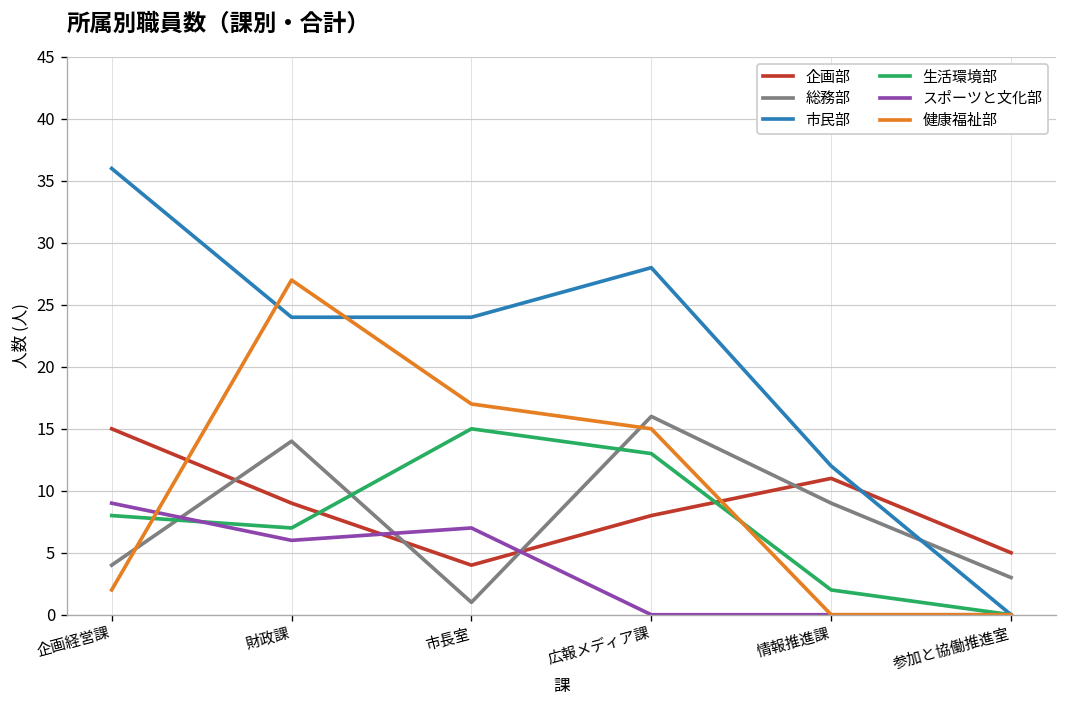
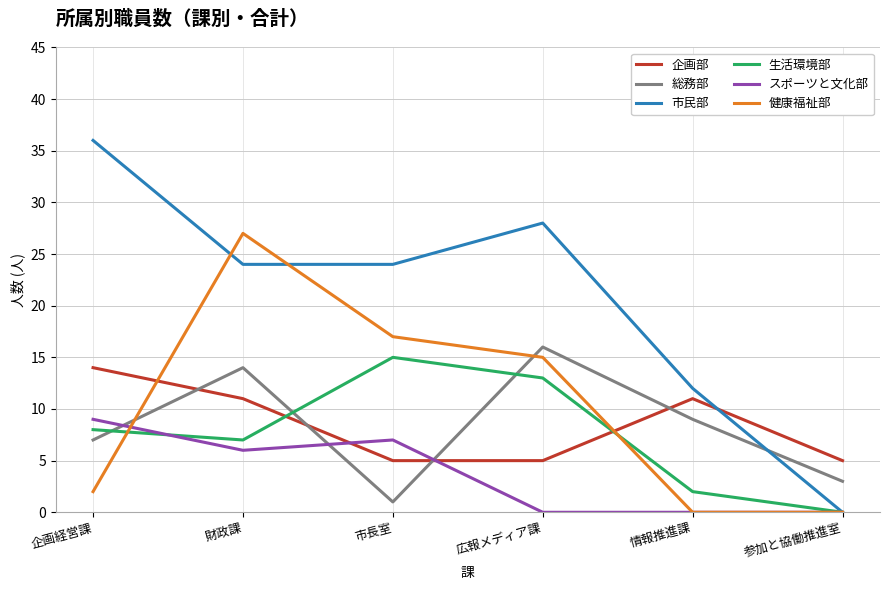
  {
    "企画部": {
-     "企画経営課": 15,
-     "財政課": 9,
-     "市長室": 4,
-     "広報メディア課": 8,
+     "企画経営課": 14,
+     "財政課": 11,
+     "市長室": 5,
+     "広報メディア課": 5,
      "情報推進課": 11,
      "参加と協働推進室": 5
    },
    "総務部": {
-     "企画経営課": 4,
+     "企画経営課": 7,
      "財政課": 14,
      "市長室": 1,
      "広報メディア課": 16,
      "情報推進課": 9,
      "参加と協働推進室": 3
    },
    "市民部": {
      "企画経営課": 36,
      "財政課": 24,
      "市長室": 24,
      "広報メディア課": 28,
      "情報推進課": 12
    },
    "生活環境部": {
      "企画経営課": 8,
      "財政課": 7,
      "市長室": 15,
      "広報メディア課": 13,
      "情報推進課": 2
    },
    "スポーツと文化部": {
      "企画経営課": 9,
      "財政課": 6,
      "市長室": 7,
      "広報メディア課": 0
    },
    "健康福祉部": {
      "企画経営課": 2,
      "財政課": 27,
      "市長室": 17,
      "広報メディア課": 15
    }
  }
